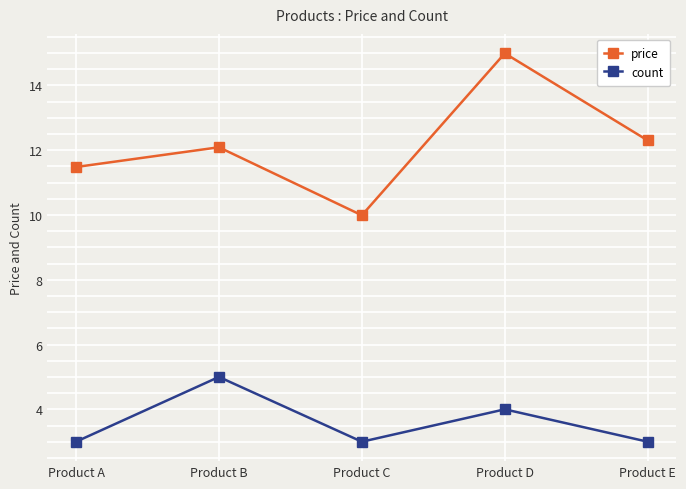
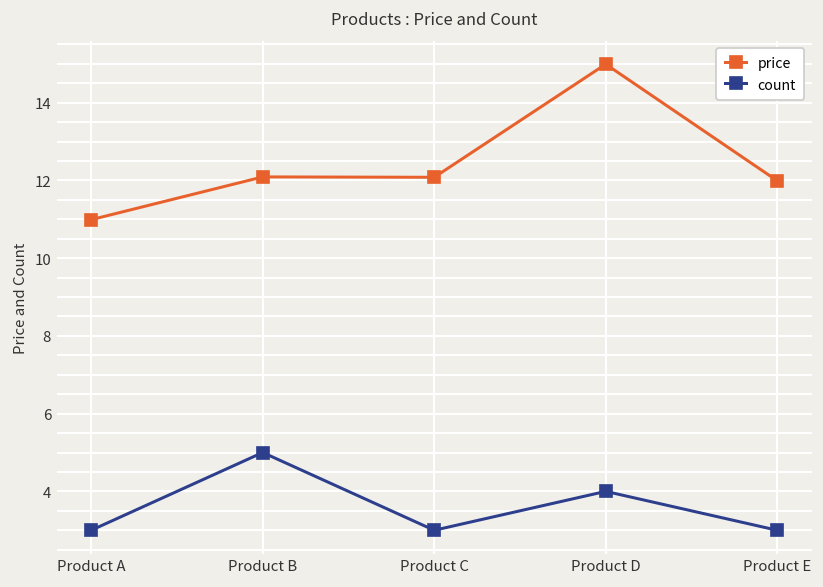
  {
    "price": {
-     "Product A": 11.5,
+     "Product A": 11.0,
      "Product B": 12.1,
-     "Product C": 10.0,
+     "Product C": 12.1,
      "Product D": 15.0,
-     "Product E": 12.3
+     "Product E": 12.0
    },
    "count": {
      "Product A": 3.0,
      "Product B": 5.0,
      "Product C": 3.0,
      "Product D": 4.0,
      "Product E": 3.0
    }
  }
